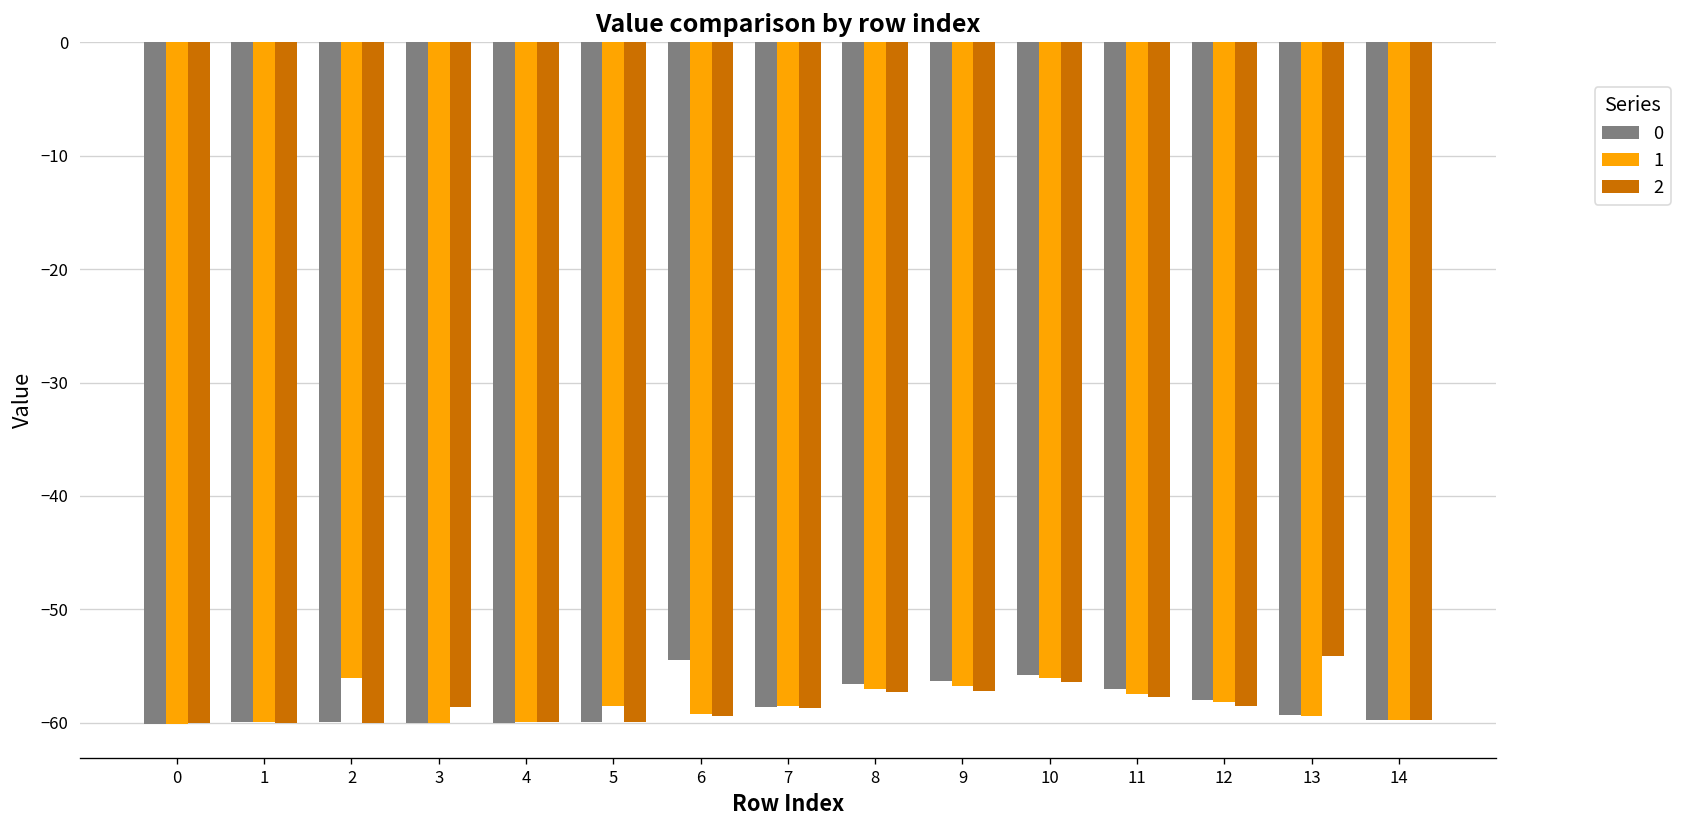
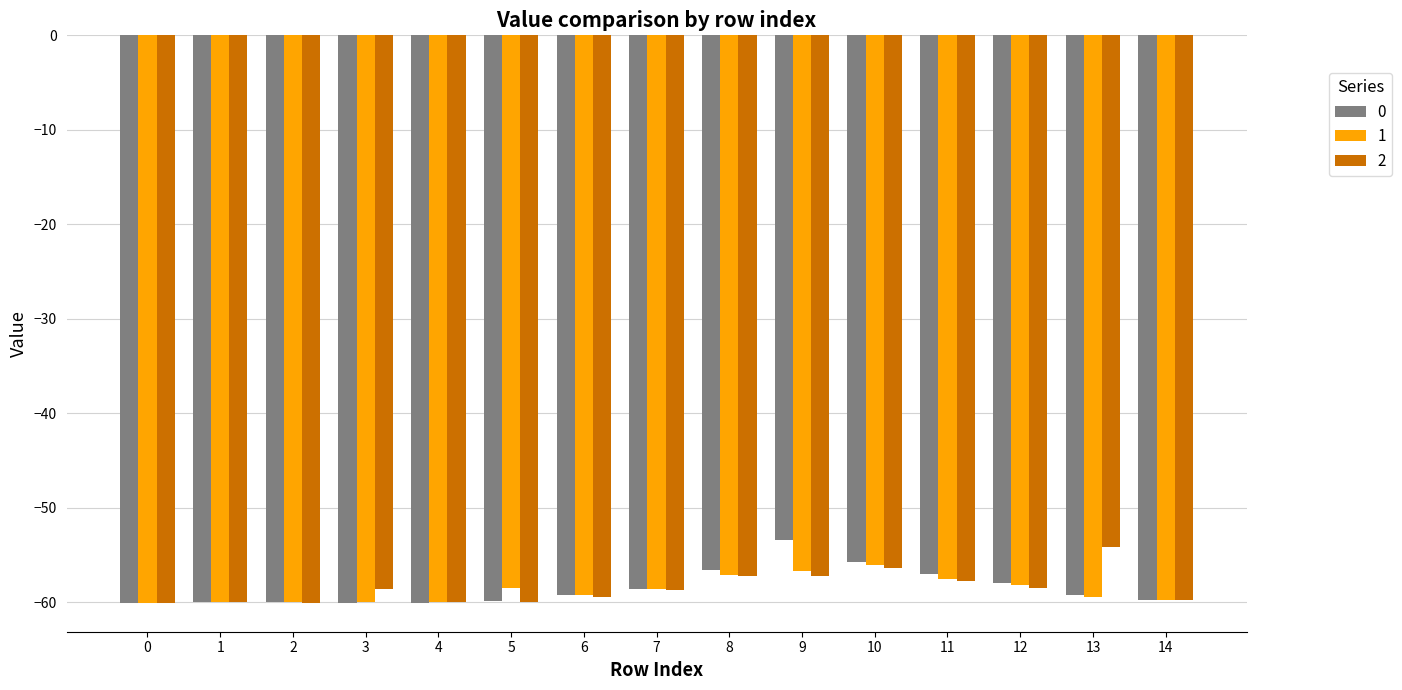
  {
    "0": {
      "0": -60,
      "1": -60,
      "2": -60,
      "3": -60,
      "4": -60,
      "5": -60,
-     "6": -55,
+     "6": -59,
      "7": -59,
      "8": -57,
-     "9": -56,
+     "9": -53,
      "10": -56,
      "11": -57,
      "12": -58,
      "13": -59,
      "14": -60
    },
    "1": {
      "0": -60,
      "1": -60,
-     "2": -56,
+     "2": -60,
      "3": -60,
      "4": -60,
      "5": -59,
      "6": -59,
      "7": -59,
      "8": -57,
      "9": -57,
      "10": -56,
      "11": -58,
      "12": -58,
      "13": -59,
      "14": -60
    },
    "2": {
      "0": -60,
      "1": -60,
      "2": -60,
      "3": -59,
      "4": -60,
      "5": -60,
      "6": -59,
      "7": -59,
      "8": -57,
      "9": -57,
      "10": -56,
      "11": -58,
      "12": -59,
      "13": -54,
      "14": -60
    }
  }
